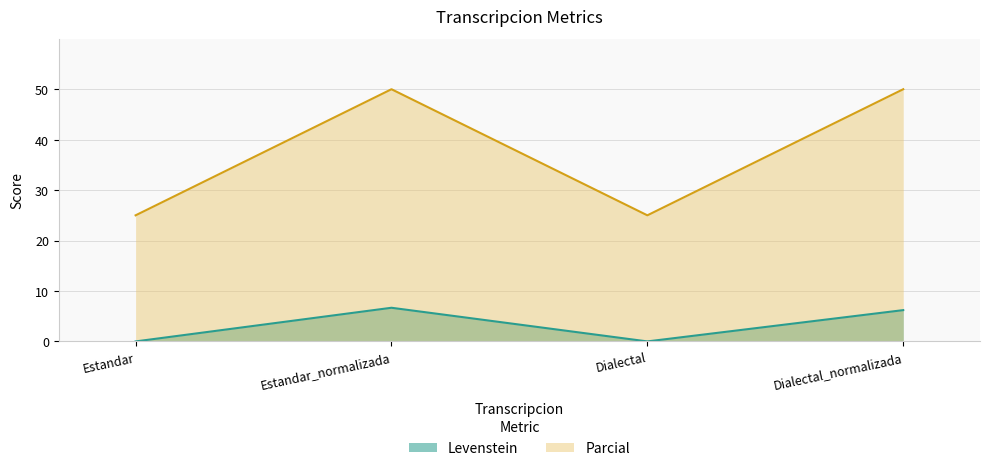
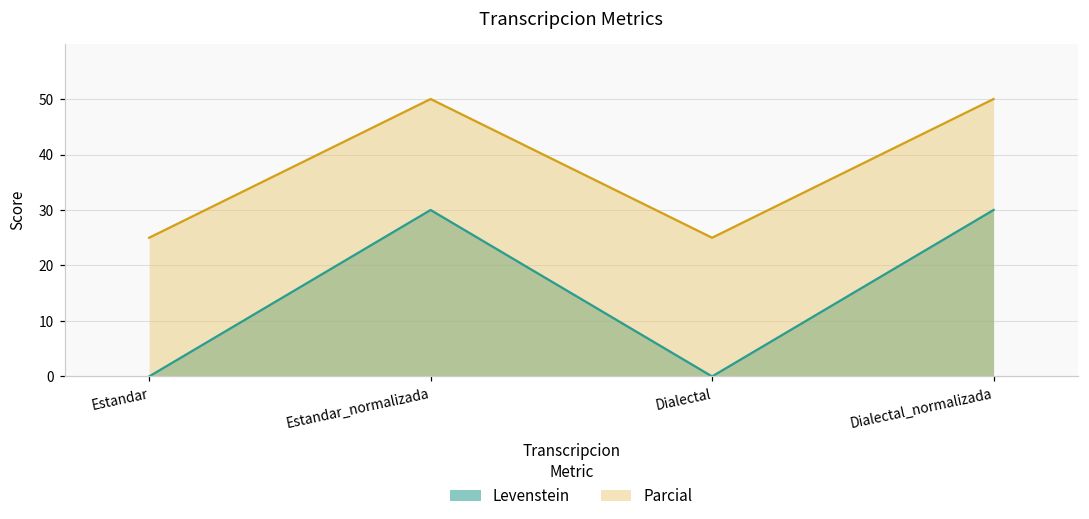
  {
    "Levenstein": {
      "Estandar": 0,
-     "Estandar_normalizada": 7,
+     "Estandar_normalizada": 30,
      "Dialectal": 0,
-     "Dialectal_normalizada": 6
+     "Dialectal_normalizada": 30
    },
    "Parcial": {
      "Estandar": 25,
      "Estandar_normalizada": 50,
      "Dialectal": 25,
      "Dialectal_normalizada": 50
    }
  }
